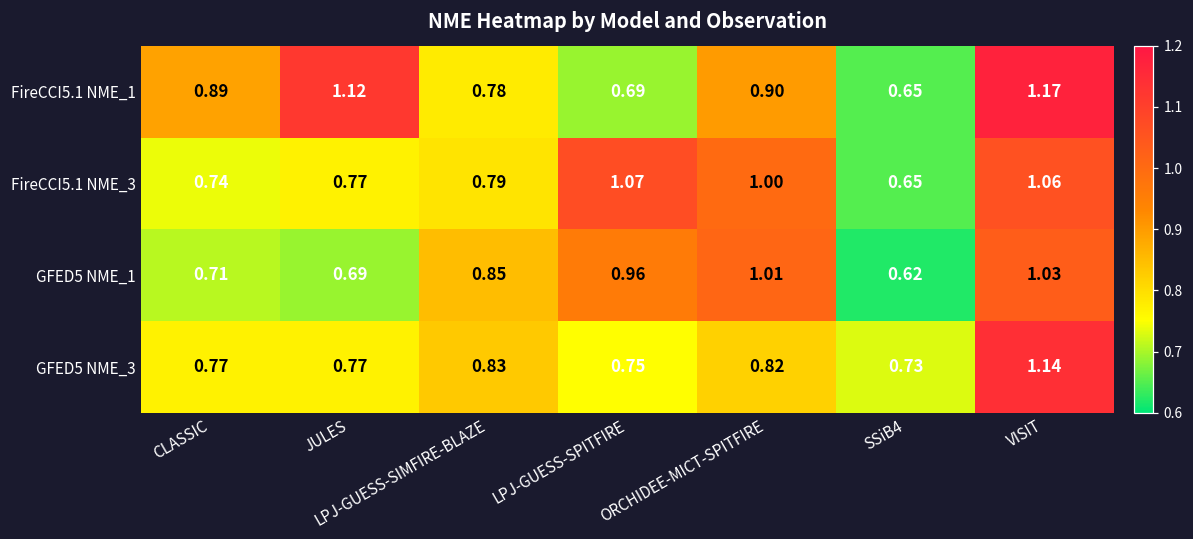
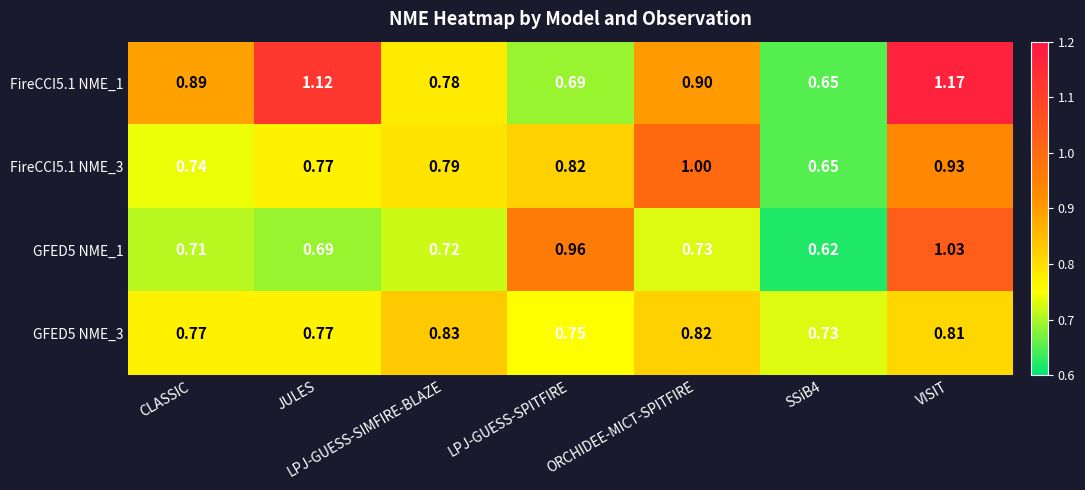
  {
    "FireCCI5.1 NME_1": {
      "CLASSIC": 0.89,
      "JULES": 1.12,
      "LPJ-GUESS-SIMFIRE-BLAZE": 0.78,
      "LPJ-GUESS-SPITFIRE": 0.69,
      "ORCHIDEE-MICT-SPITFIRE": 0.90,
      "SSiB4": 0.65,
      "VISIT": 1.17
    },
    "FireCCI5.1 NME_3": {
      "CLASSIC": 0.74,
      "JULES": 0.77,
      "LPJ-GUESS-SIMFIRE-BLAZE": 0.79,
-     "LPJ-GUESS-SPITFIRE": 1.07,
+     "LPJ-GUESS-SPITFIRE": 0.82,
      "ORCHIDEE-MICT-SPITFIRE": 1.00,
      "SSiB4": 0.65,
-     "VISIT": 1.06
+     "VISIT": 0.93
    },
    "GFED5 NME_1": {
      "CLASSIC": 0.71,
      "JULES": 0.69,
-     "LPJ-GUESS-SIMFIRE-BLAZE": 0.85,
+     "LPJ-GUESS-SIMFIRE-BLAZE": 0.72,
      "LPJ-GUESS-SPITFIRE": 0.96,
-     "ORCHIDEE-MICT-SPITFIRE": 1.01,
+     "ORCHIDEE-MICT-SPITFIRE": 0.73,
      "SSiB4": 0.62,
      "VISIT": 1.03
    },
    "GFED5 NME_3": {
      "CLASSIC": 0.77,
      "JULES": 0.77,
      "LPJ-GUESS-SIMFIRE-BLAZE": 0.83,
      "LPJ-GUESS-SPITFIRE": 0.75,
      "ORCHIDEE-MICT-SPITFIRE": 0.82,
      "SSiB4": 0.73,
-     "VISIT": 1.14
+     "VISIT": 0.81
    }
  }
